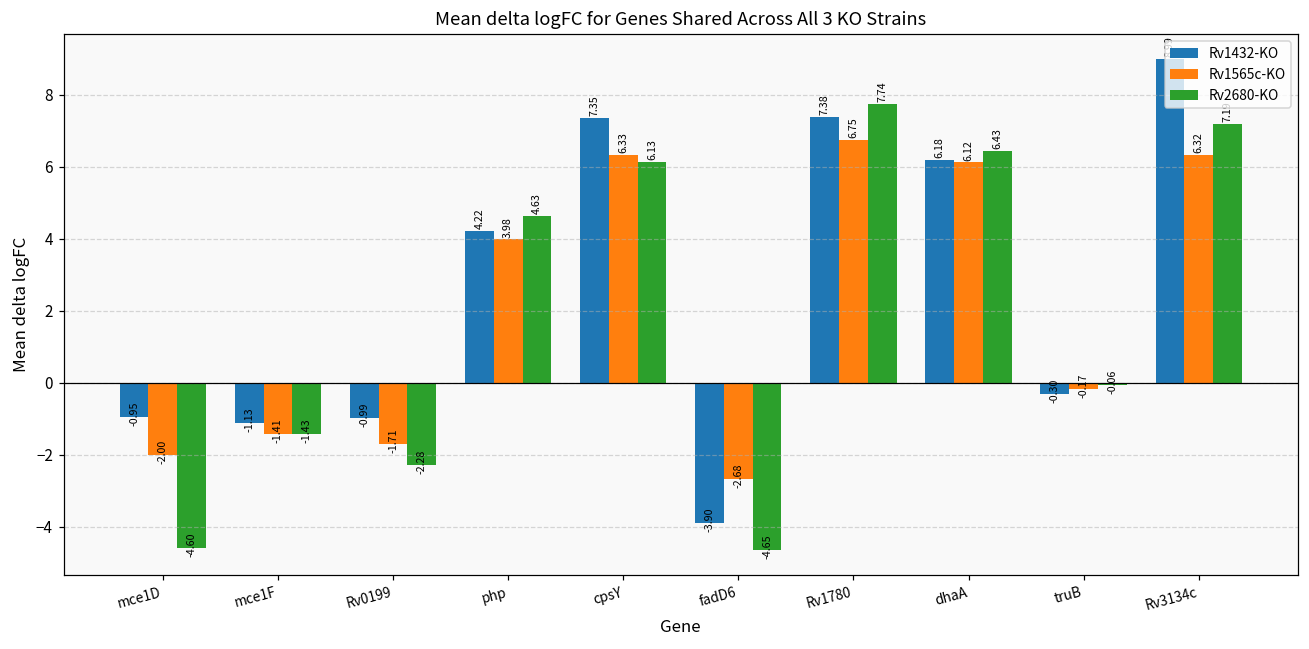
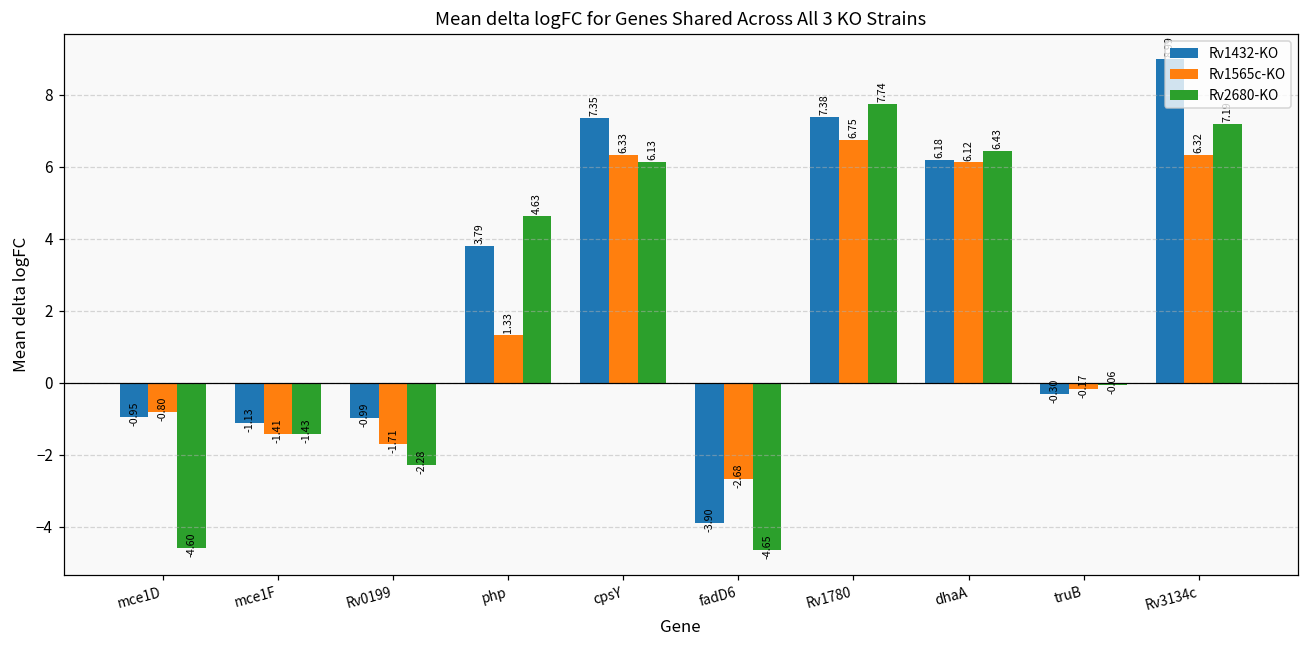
  {
    "Rv1432-KO": {
      "mce1D": -0.95,
      "mce1F": -1.13,
      "Rv0199": -0.99,
-     "php": 4.22,
+     "php": 3.79,
      "cpsY": 7.35,
      "fadD6": -3.90,
      "Rv1780": 7.38,
      "dhaA": 6.18,
      "truB": -0.30
    },
    "Rv1565c-KO": {
-     "mce1D": -2.00,
+     "mce1D": -0.80,
      "mce1F": -1.41,
      "Rv0199": -1.71,
-     "php": 3.98,
+     "php": 1.33,
      "cpsY": 6.33,
      "fadD6": -2.68,
      "Rv1780": 6.75,
      "dhaA": 6.12,
      "truB": -0.17,
      "Rv3134c": 6.32
    },
    "Rv2680-KO": {
      "mce1D": -4.60,
      "mce1F": -1.43,
      "Rv0199": -2.28,
      "php": 4.63,
      "cpsY": 6.13,
      "fadD6": -4.65,
      "Rv1780": 7.74,
      "dhaA": 6.43,
      "truB": -0.06
    }
  }
